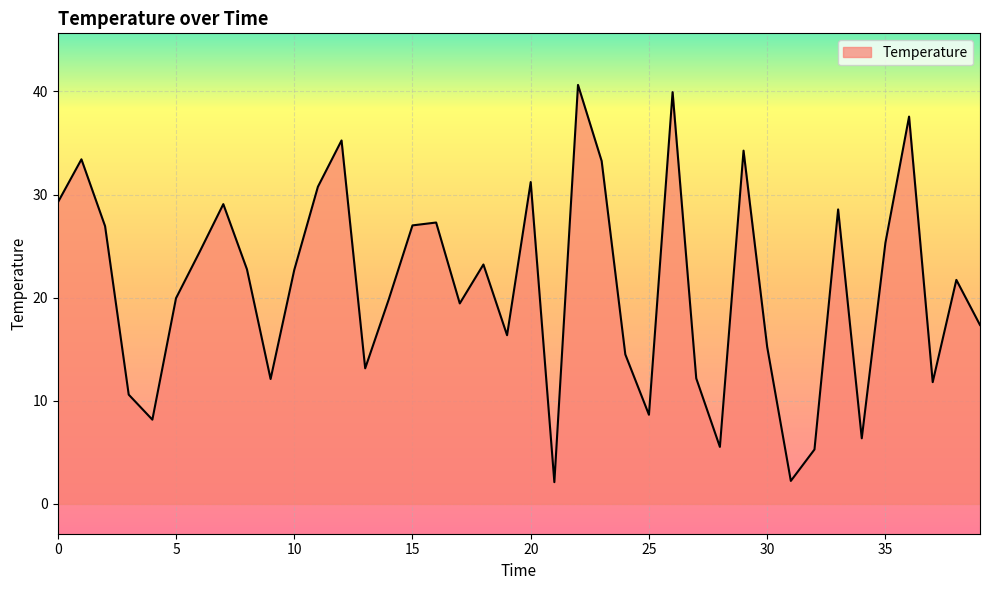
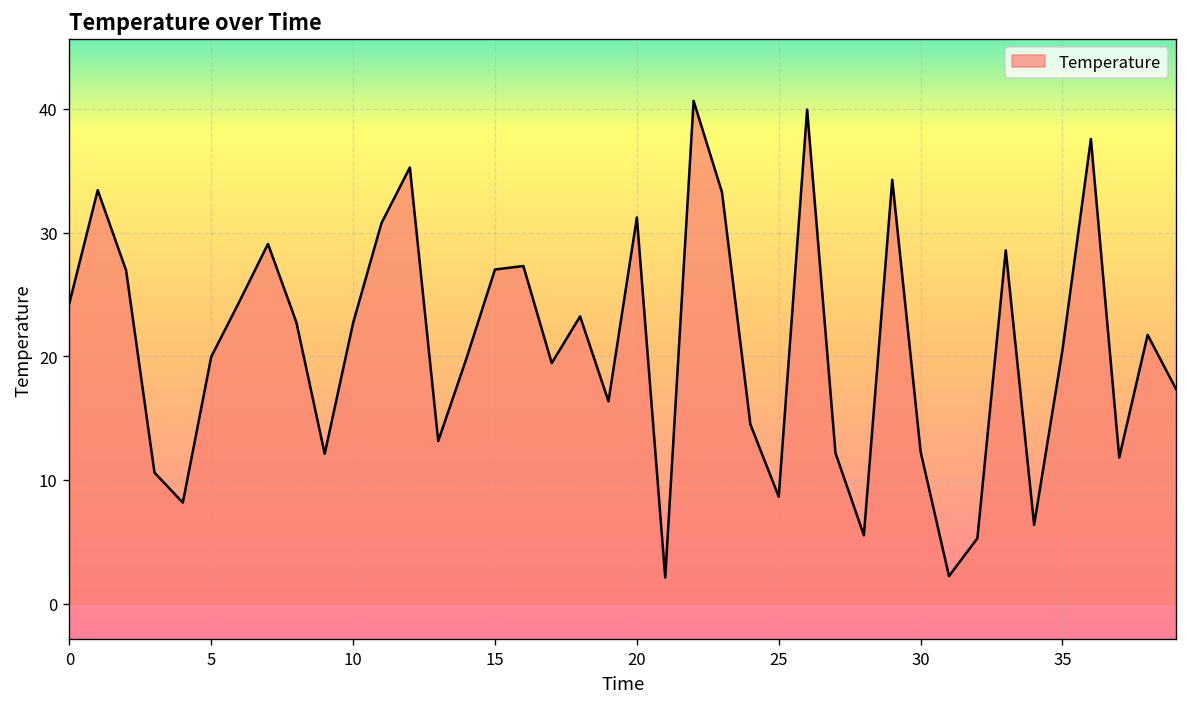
  {
-   "0": 29.2,
+   "0": 24.3,
    "5": 20.0,
    "10": 22.7,
    "15": 27.0,
    "20": 31.2,
    "25": 8.6,
-   "30": 15.2,
-   "35": 25.3
+   "30": 12.3,
+   "35": 20.5
  }
